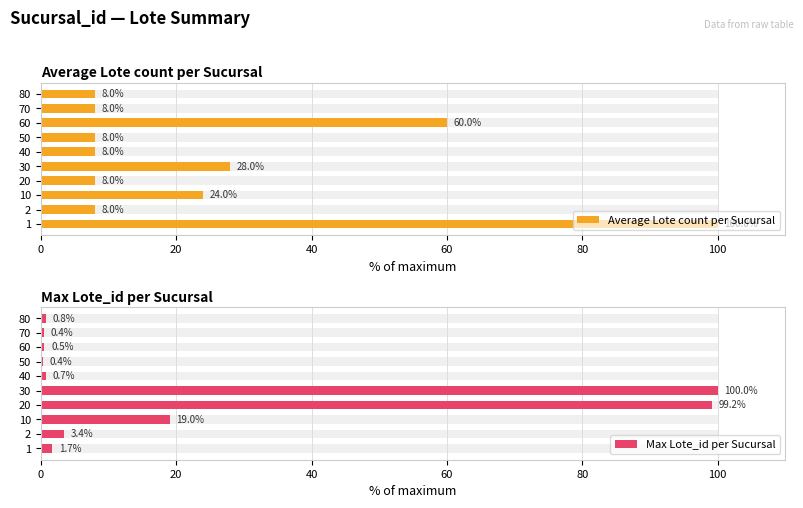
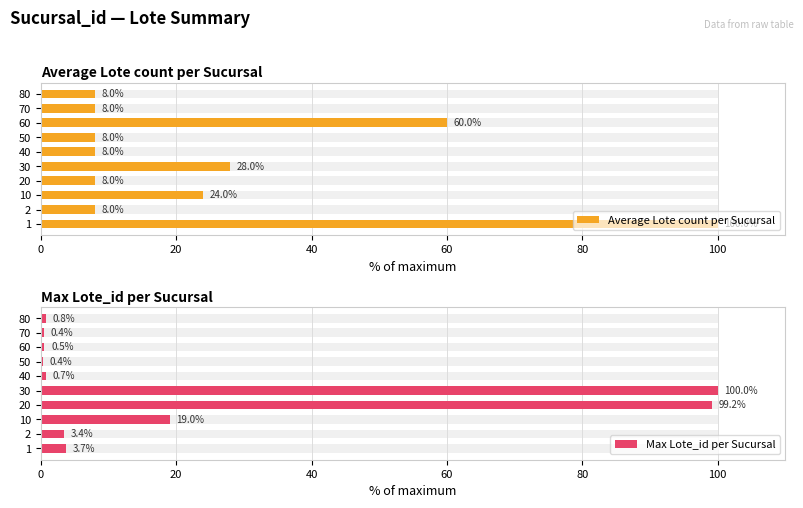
  {
    "Max Lote_id per Sucursal": {
      "Max Lote_id per Sucursal": {
        "30": "100.0%",
-       "1": "1.7%"
+       "1": "3.7%"
      }
    }
  }
